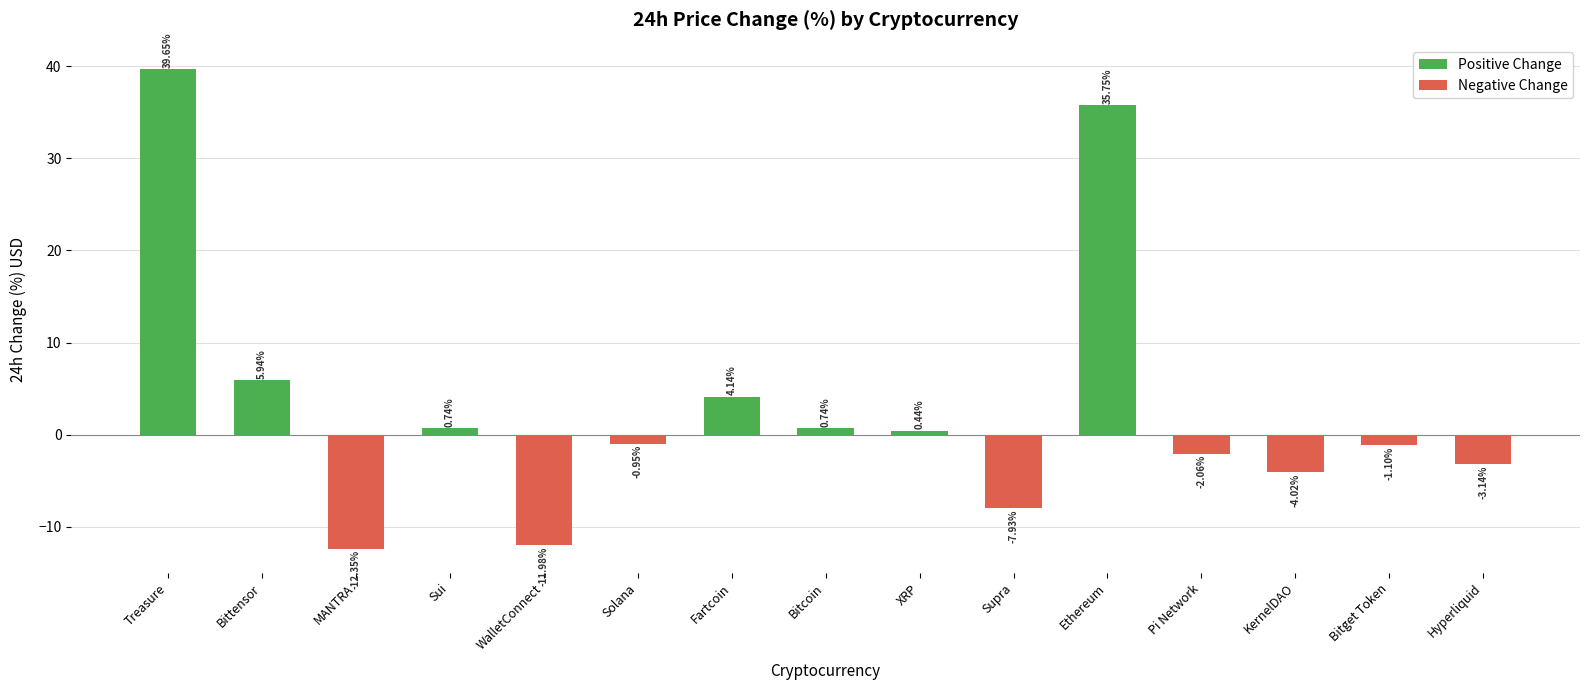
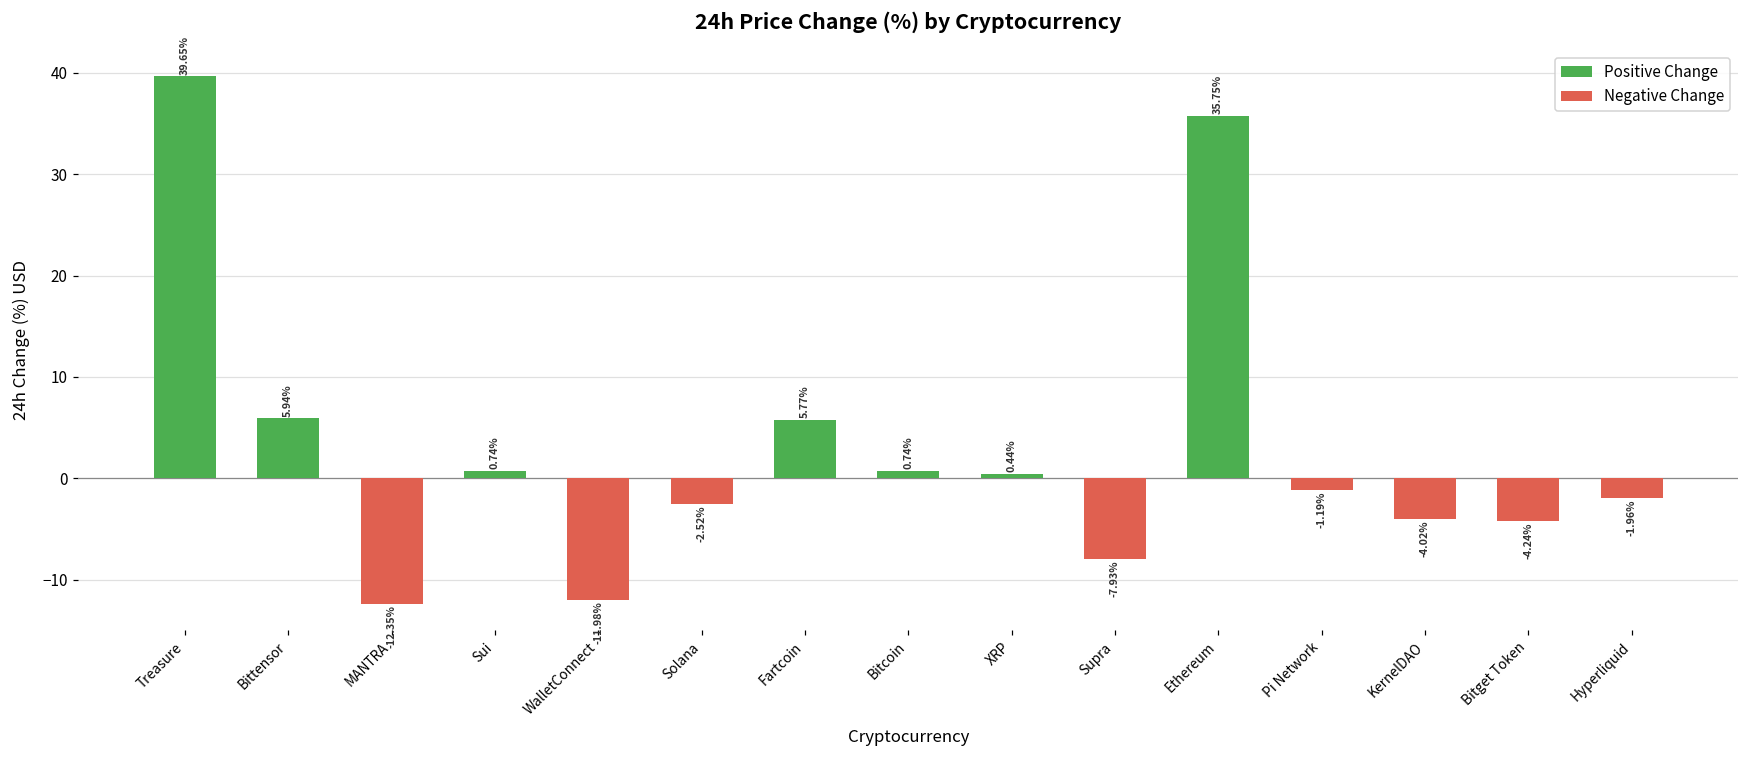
  {
    "Positive Change": {
      "Treasure": "39.65%",
      "Bittensor": "5.94%",
      "Sui": "0.74%",
-     "Fartcoin": "4.14%",
+     "Fartcoin": "5.77%",
      "Bitcoin": "0.74%",
      "XRP": "0.44%",
      "Ethereum": "35.75%"
    },
    "Negative Change": {
      "MANTRA": "-12.35%",
      "WalletConnect": "-11.98%",
-     "Solana": "-0.95%",
+     "Solana": "-2.52%",
      "Supra": "-7.93%",
-     "Pi Network": "-2.06%",
+     "Pi Network": "-1.19%",
      "KernelDAO": "-4.02%",
-     "Bitget Token": "-1.10%",
-     "Hyperliquid": "-3.14%"
+     "Bitget Token": "-4.24%",
+     "Hyperliquid": "-1.96%"
    }
  }
